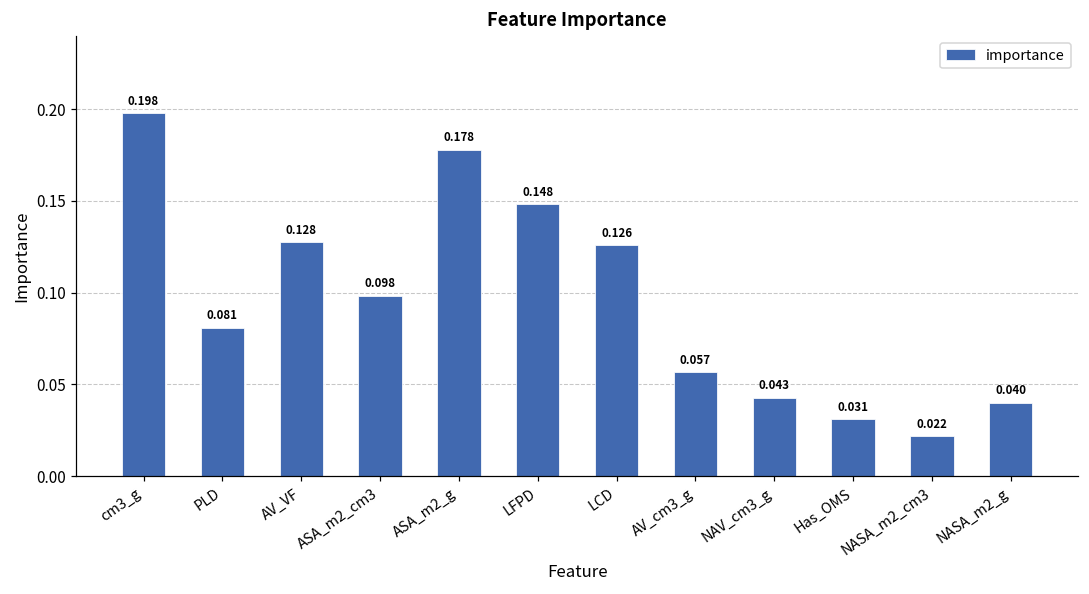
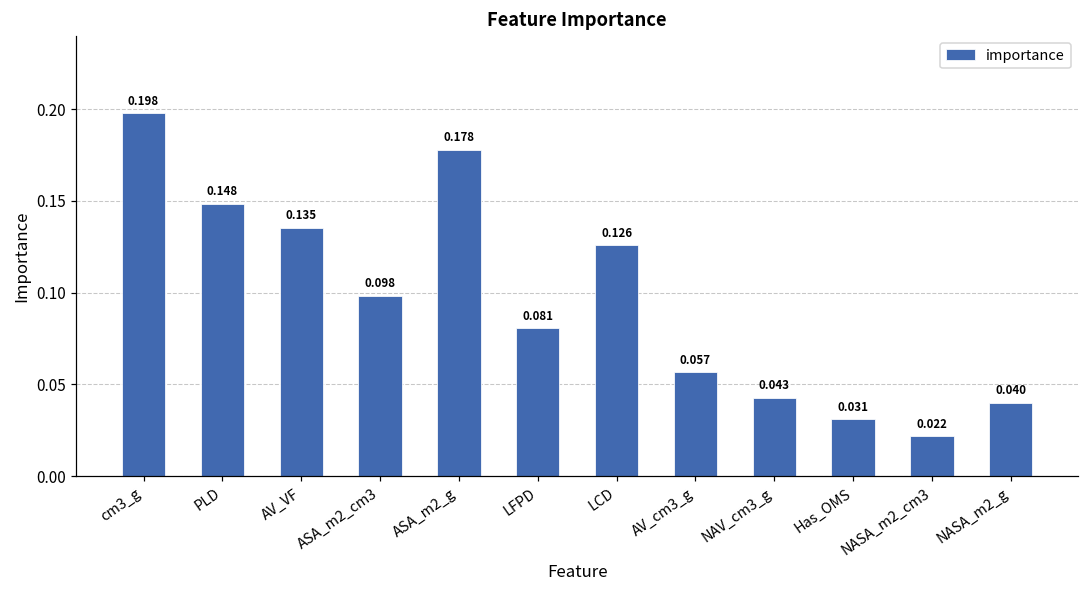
  {
    "cm3_g": 0.198,
-   "PLD": 0.081,
-   "AV_VF": 0.128,
+   "PLD": 0.148,
+   "AV_VF": 0.135,
    "ASA_m2_cm3": 0.098,
    "ASA_m2_g": 0.178,
-   "LFPD": 0.148,
+   "LFPD": 0.081,
    "LCD": 0.126,
    "AV_cm3_g": 0.057,
    "NAV_cm3_g": 0.043,
    "Has_OMS": 0.031,
    "NASA_m2_cm3": 0.022,
    "NASA_m2_g": 0.040
  }
